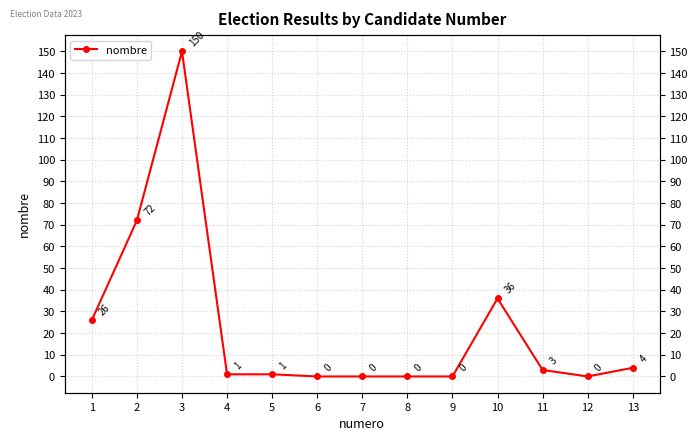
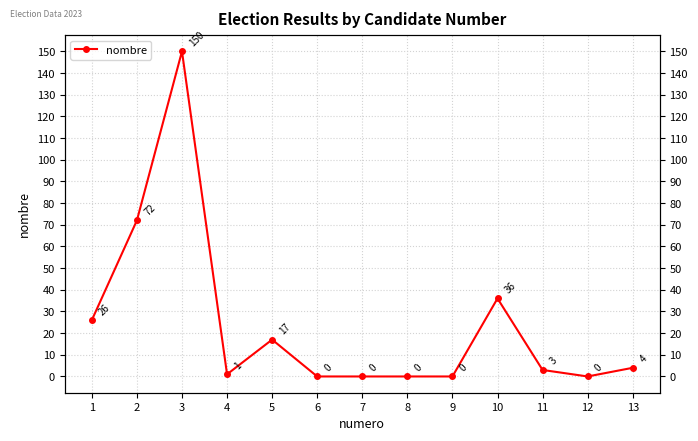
  {
    "1": 26,
    "2": 72,
    "3": 150,
    "4": 1,
-   "5": 1,
+   "5": 17,
    "6": 0,
    "7": 0,
    "8": 0,
    "9": 0,
    "10": 36,
    "11": 3,
    "12": 0,
    "13": 4
  }
